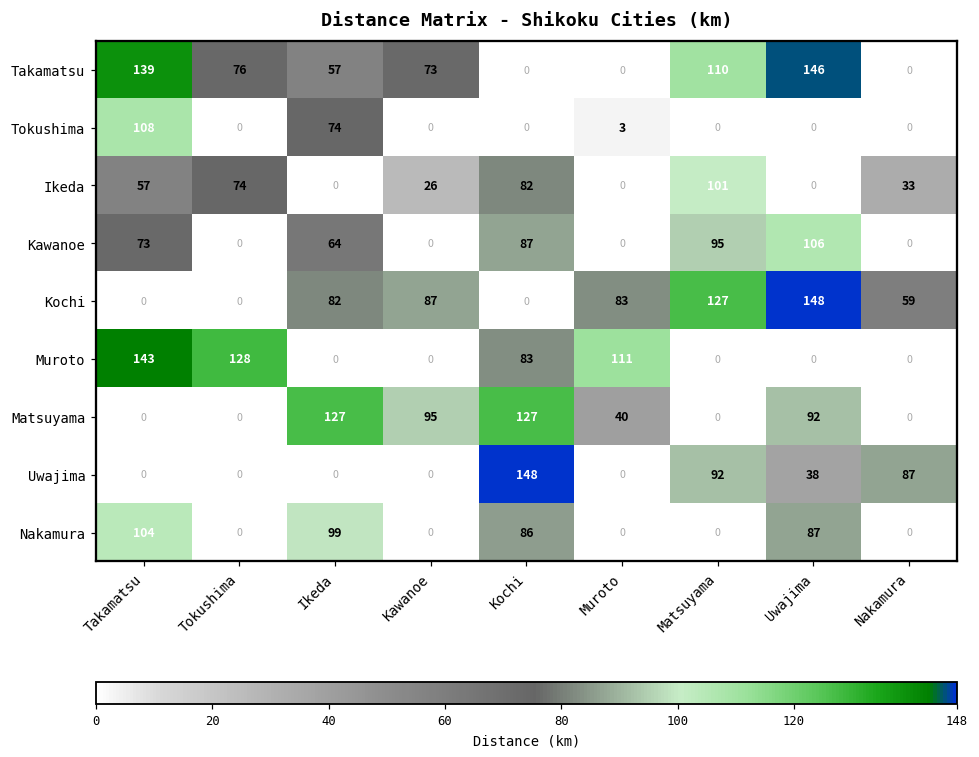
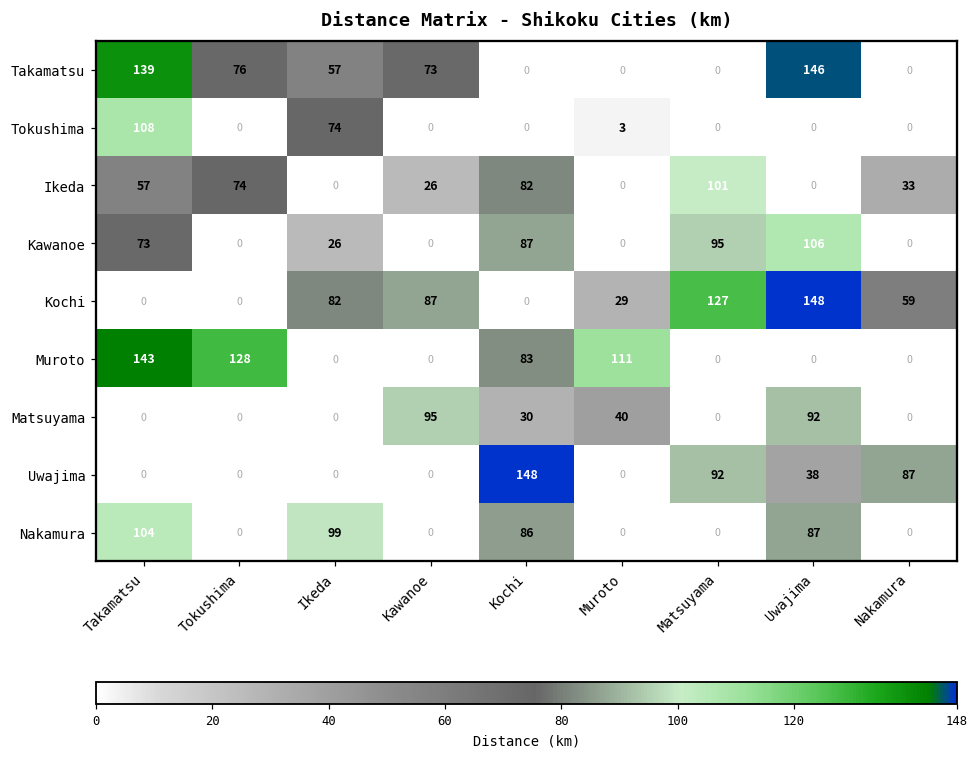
  {
    "Takamatsu": {
      "Takamatsu": 139,
      "Tokushima": 76,
      "Ikeda": 57,
      "Kawanoe": 73,
      "Kochi": 0,
      "Muroto": 0,
-     "Matsuyama": 110,
+     "Matsuyama": 0,
      "Uwajima": 146,
      "Nakamura": 0
    },
    "Tokushima": {
      "Takamatsu": 108,
      "Tokushima": 0,
      "Ikeda": 74,
      "Kawanoe": 0,
      "Kochi": 0,
      "Muroto": 3,
      "Matsuyama": 0,
      "Uwajima": 0,
      "Nakamura": 0
    },
    "Ikeda": {
      "Takamatsu": 57,
      "Tokushima": 74,
      "Ikeda": 0,
      "Kawanoe": 26,
      "Kochi": 82,
      "Muroto": 0,
      "Matsuyama": 101,
      "Uwajima": 0,
      "Nakamura": 33
    },
    "Kawanoe": {
      "Takamatsu": 73,
      "Tokushima": 0,
-     "Ikeda": 64,
+     "Ikeda": 26,
      "Kawanoe": 0,
      "Kochi": 87,
      "Muroto": 0,
      "Matsuyama": 95,
      "Uwajima": 106,
      "Nakamura": 0
    },
    "Kochi": {
      "Takamatsu": 0,
      "Tokushima": 0,
      "Ikeda": 82,
      "Kawanoe": 87,
      "Kochi": 0,
-     "Muroto": 83,
+     "Muroto": 29,
      "Matsuyama": 127,
      "Uwajima": 148,
      "Nakamura": 59
    },
    "Muroto": {
      "Takamatsu": 143,
      "Tokushima": 128,
      "Ikeda": 0,
      "Kawanoe": 0,
      "Kochi": 83,
      "Muroto": 111,
      "Matsuyama": 0,
      "Uwajima": 0,
      "Nakamura": 0
    },
    "Matsuyama": {
      "Takamatsu": 0,
      "Tokushima": 0,
-     "Ikeda": 127,
+     "Ikeda": 0,
      "Kawanoe": 95,
-     "Kochi": 127,
+     "Kochi": 30,
      "Muroto": 40,
      "Matsuyama": 0,
      "Uwajima": 92,
      "Nakamura": 0
    },
    "Uwajima": {
      "Takamatsu": 0,
      "Tokushima": 0,
      "Ikeda": 0,
      "Kawanoe": 0,
      "Kochi": 148,
      "Muroto": 0,
      "Matsuyama": 92,
      "Uwajima": 38,
      "Nakamura": 87
    },
    "Nakamura": {
      "Takamatsu": 104,
      "Tokushima": 0,
      "Ikeda": 99,
      "Kawanoe": 0,
      "Kochi": 86,
      "Muroto": 0,
      "Matsuyama": 0,
      "Uwajima": 87,
      "Nakamura": 0
    }
  }
